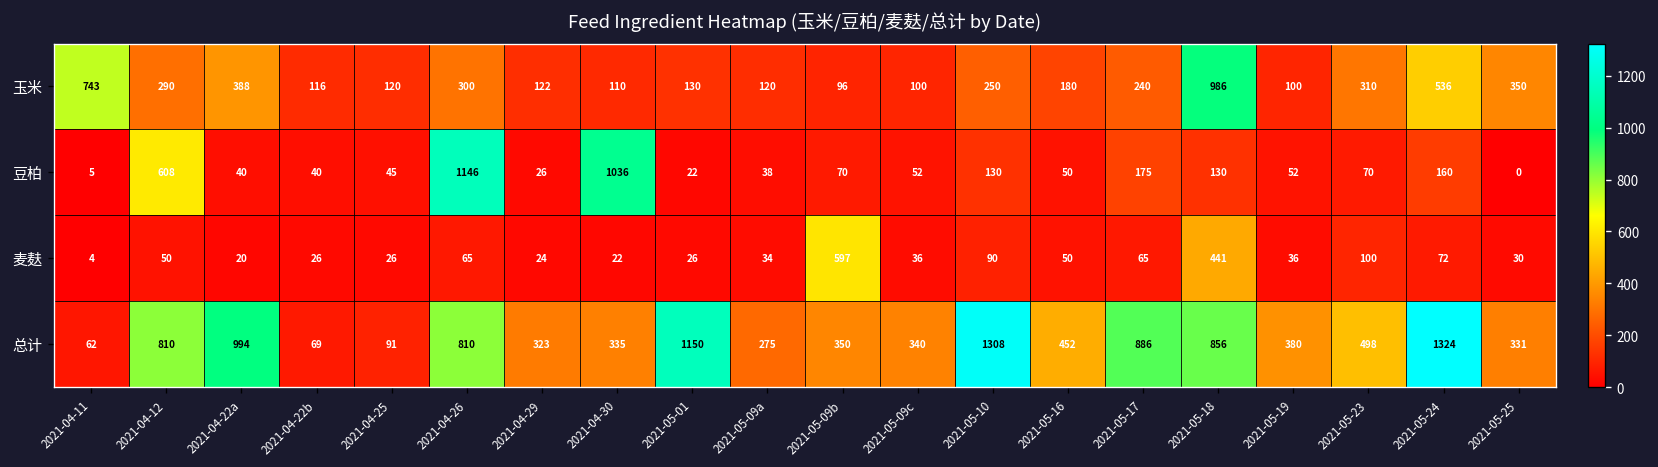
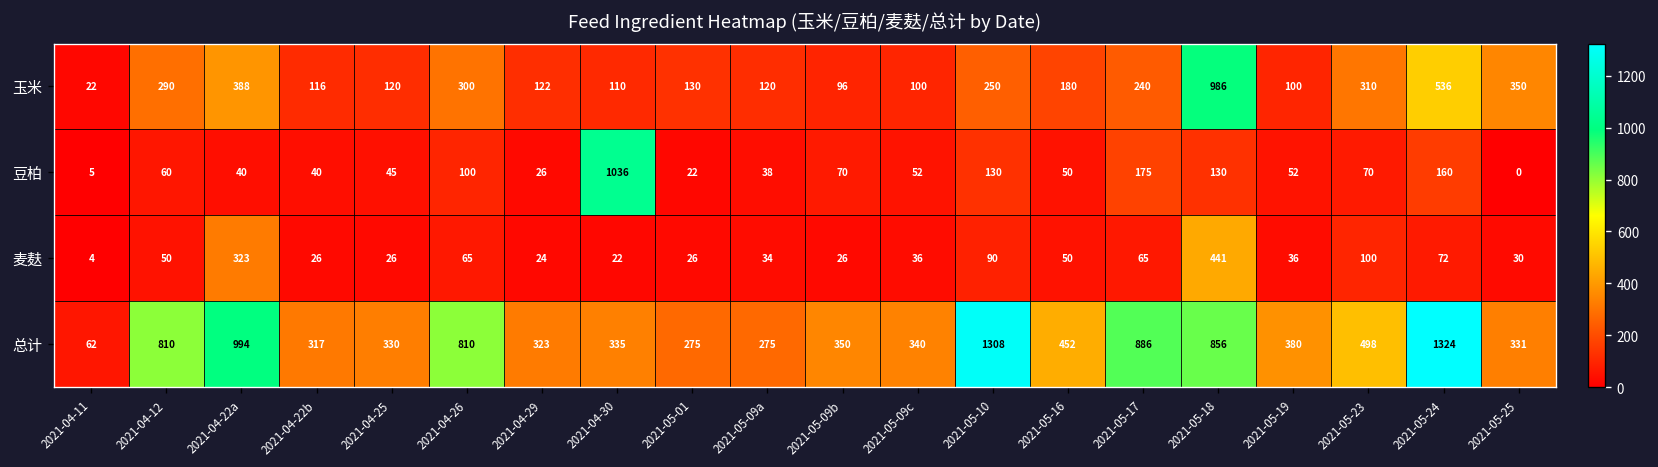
  {
    "玉米": {
-     "2021-04-11": 743,
+     "2021-04-11": 22,
      "2021-04-12": 290,
      "2021-04-22a": 388,
      "2021-04-22b": 116,
      "2021-04-25": 120,
      "2021-04-26": 300,
      "2021-04-29": 122,
      "2021-04-30": 110,
      "2021-05-01": 130,
      "2021-05-09a": 120,
      "2021-05-09b": 96,
      "2021-05-09c": 100,
      "2021-05-10": 250,
      "2021-05-16": 180,
      "2021-05-17": 240,
      "2021-05-18": 986,
      "2021-05-19": 100,
      "2021-05-23": 310,
      "2021-05-24": 536,
      "2021-05-25": 350
    },
    "豆柏": {
      "2021-04-11": 5,
-     "2021-04-12": 608,
+     "2021-04-12": 60,
      "2021-04-22a": 40,
      "2021-04-22b": 40,
      "2021-04-25": 45,
-     "2021-04-26": 1146,
+     "2021-04-26": 100,
      "2021-04-29": 26,
      "2021-04-30": 1036,
      "2021-05-01": 22,
      "2021-05-09a": 38,
      "2021-05-09b": 70,
      "2021-05-09c": 52,
      "2021-05-10": 130,
      "2021-05-16": 50,
      "2021-05-17": 175,
      "2021-05-18": 130,
      "2021-05-19": 52,
      "2021-05-23": 70,
      "2021-05-24": 160,
      "2021-05-25": 0
    },
    "麦麸": {
      "2021-04-11": 4,
      "2021-04-12": 50,
-     "2021-04-22a": 20,
+     "2021-04-22a": 323,
      "2021-04-22b": 26,
      "2021-04-25": 26,
      "2021-04-26": 65,
      "2021-04-29": 24,
      "2021-04-30": 22,
      "2021-05-01": 26,
      "2021-05-09a": 34,
-     "2021-05-09b": 597,
+     "2021-05-09b": 26,
      "2021-05-09c": 36,
      "2021-05-10": 90,
      "2021-05-16": 50,
      "2021-05-17": 65,
      "2021-05-18": 441,
      "2021-05-19": 36,
      "2021-05-23": 100,
      "2021-05-24": 72,
      "2021-05-25": 30
    },
    "总计": {
      "2021-04-11": 62,
      "2021-04-12": 810,
      "2021-04-22a": 994,
-     "2021-04-22b": 69,
-     "2021-04-25": 91,
+     "2021-04-22b": 317,
+     "2021-04-25": 330,
      "2021-04-26": 810,
      "2021-04-29": 323,
      "2021-04-30": 335,
-     "2021-05-01": 1150,
+     "2021-05-01": 275,
      "2021-05-09a": 275,
      "2021-05-09b": 350,
      "2021-05-09c": 340,
      "2021-05-10": 1308,
      "2021-05-16": 452,
      "2021-05-17": 886,
      "2021-05-18": 856,
      "2021-05-19": 380,
      "2021-05-23": 498,
      "2021-05-24": 1324,
      "2021-05-25": 331
    }
  }
